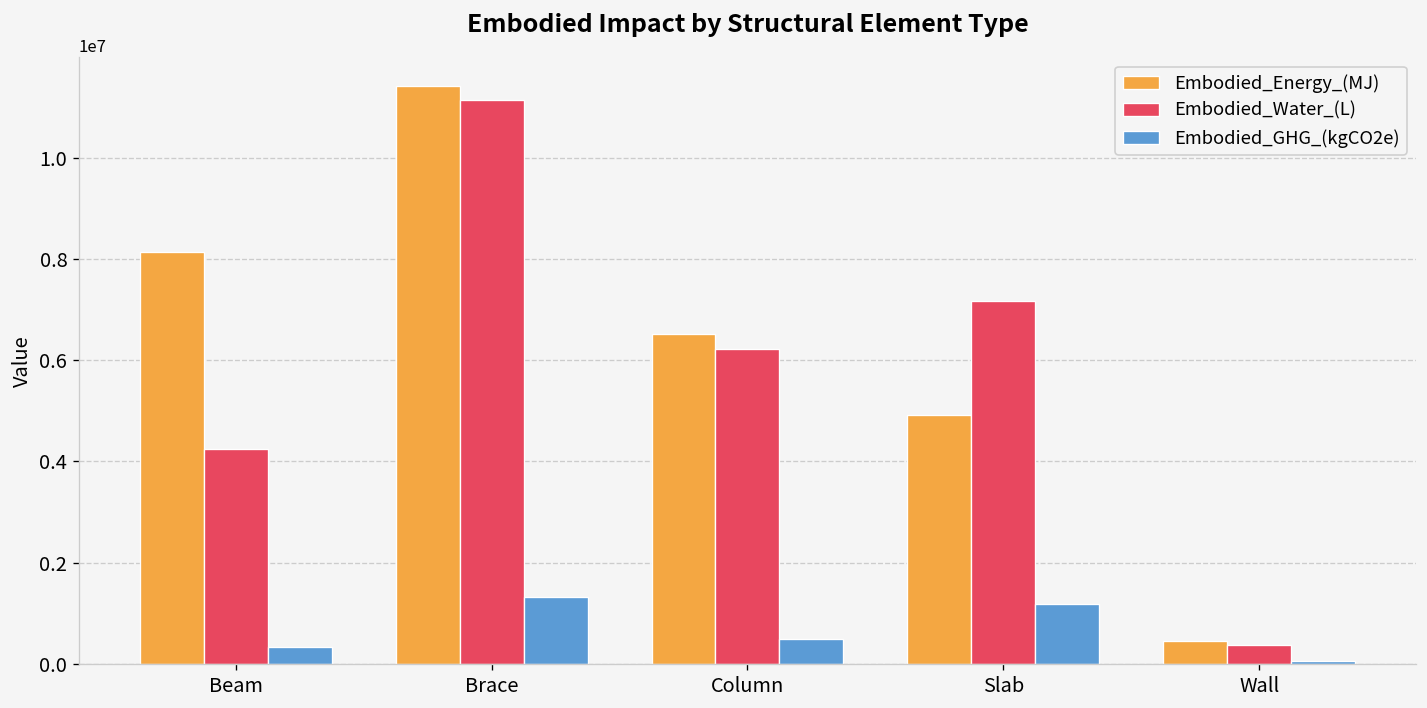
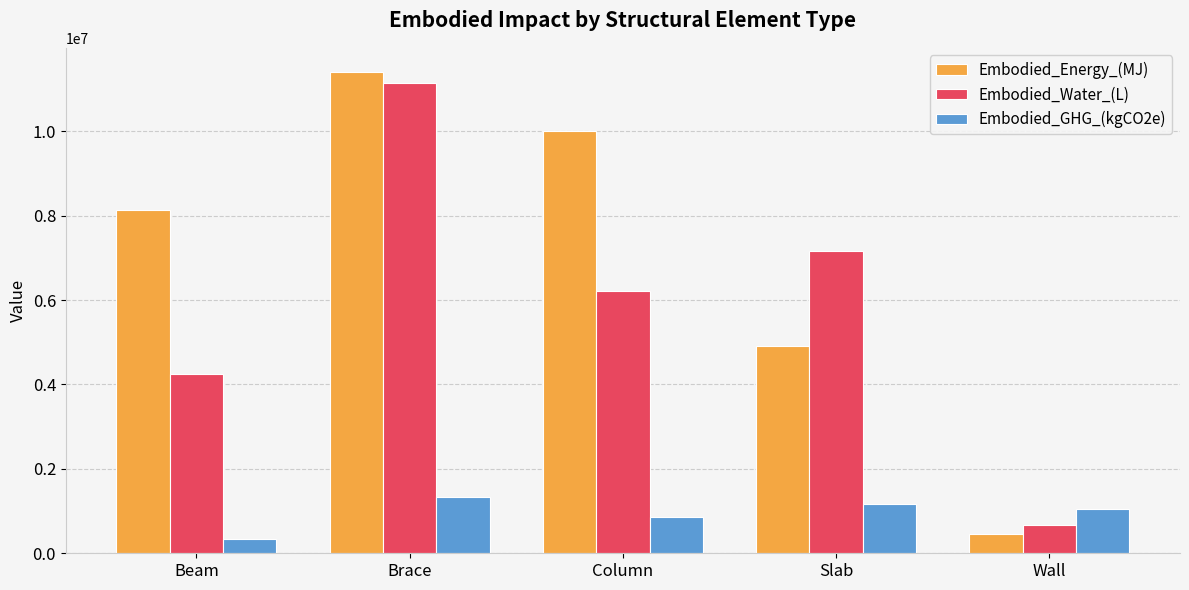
  {
    "Embodied_Energy_(MJ)": {
      "Beam": 8100000,
      "Brace": 11400000,
-     "Column": 6500000,
+     "Column": 10000000,
      "Slab": 4900000,
      "Wall": 500000
    },
    "Embodied_Water_(L)": {
      "Beam": 4200000,
      "Brace": 11100000,
      "Column": 6200000,
      "Slab": 7200000,
-     "Wall": 400000
+     "Wall": 700000
    },
    "Embodied_GHG_(kgCO2e)": {
      "Beam": 300000,
      "Brace": 1300000,
-     "Column": 500000,
+     "Column": 900000,
      "Slab": 1200000,
-     "Wall": 100000
+     "Wall": 1000000
    }
  }
